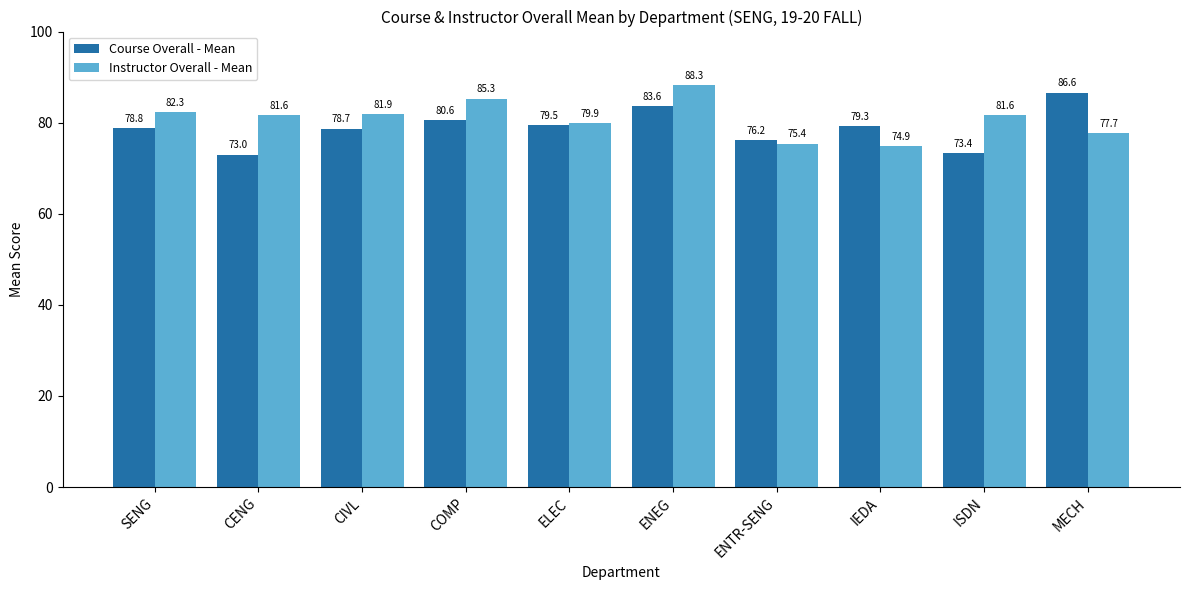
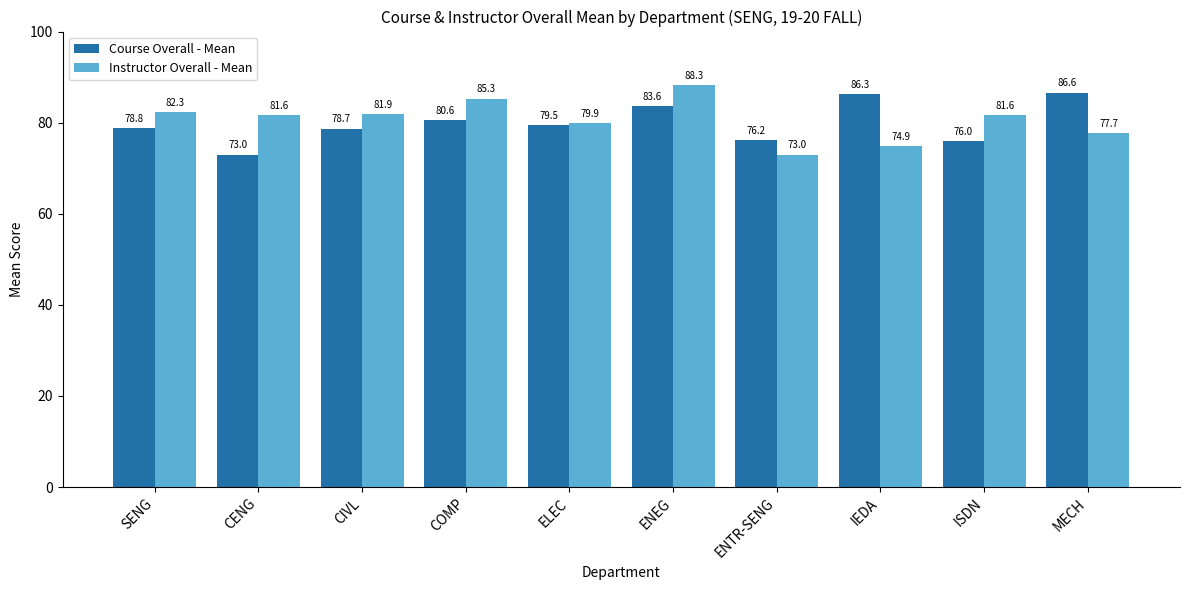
  {
    "Course Overall - Mean": {
      "SENG": 78.8,
      "CENG": 73.0,
      "CIVL": 78.7,
      "COMP": 80.6,
      "ELEC": 79.5,
      "ENEG": 83.6,
      "ENTR-SENG": 76.2,
-     "IEDA": 79.3,
-     "ISDN": 73.4,
+     "IEDA": 86.3,
+     "ISDN": 76.0,
      "MECH": 86.6
    },
    "Instructor Overall - Mean": {
      "SENG": 82.3,
      "CENG": 81.6,
      "CIVL": 81.9,
      "COMP": 85.3,
      "ELEC": 79.9,
      "ENEG": 88.3,
-     "ENTR-SENG": 75.4,
+     "ENTR-SENG": 73.0,
      "IEDA": 74.9,
      "ISDN": 81.6,
      "MECH": 77.7
    }
  }
